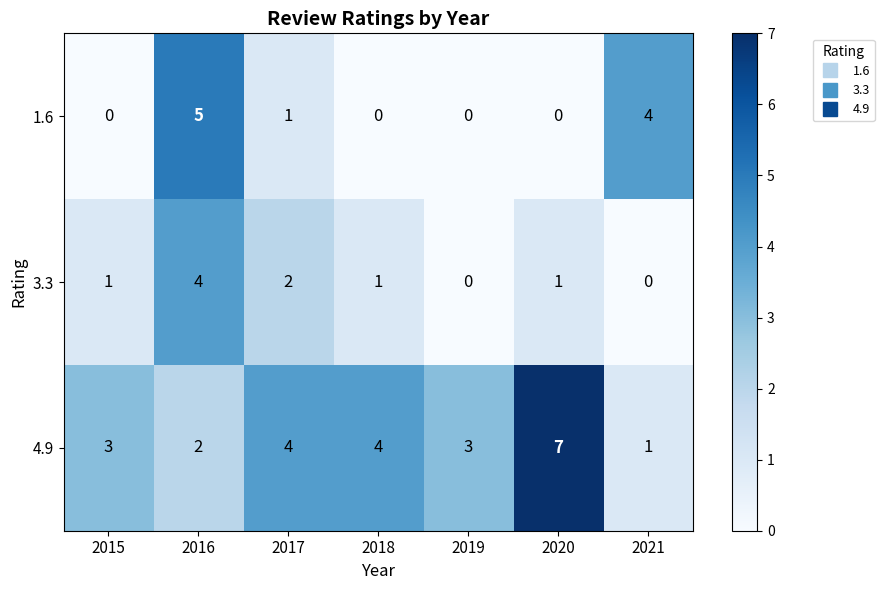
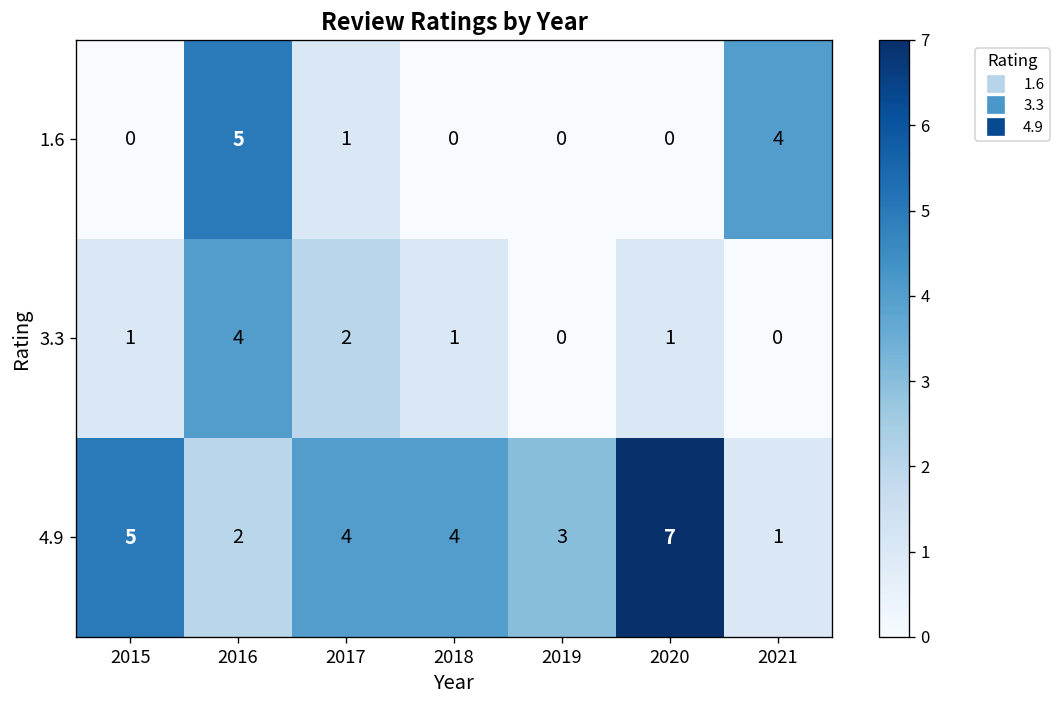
  {
    "1.6": {
      "2015": 0,
      "2016": 5,
      "2017": 1,
      "2018": 0,
      "2019": 0,
      "2020": 0,
      "2021": 4
    },
    "3.3": {
      "2015": 1,
      "2016": 4,
      "2017": 2,
      "2018": 1,
      "2019": 0,
      "2020": 1,
      "2021": 0
    },
    "4.9": {
-     "2015": 3,
+     "2015": 5,
      "2016": 2,
      "2017": 4,
      "2018": 4,
      "2019": 3,
      "2020": 7,
      "2021": 1
    }
  }
